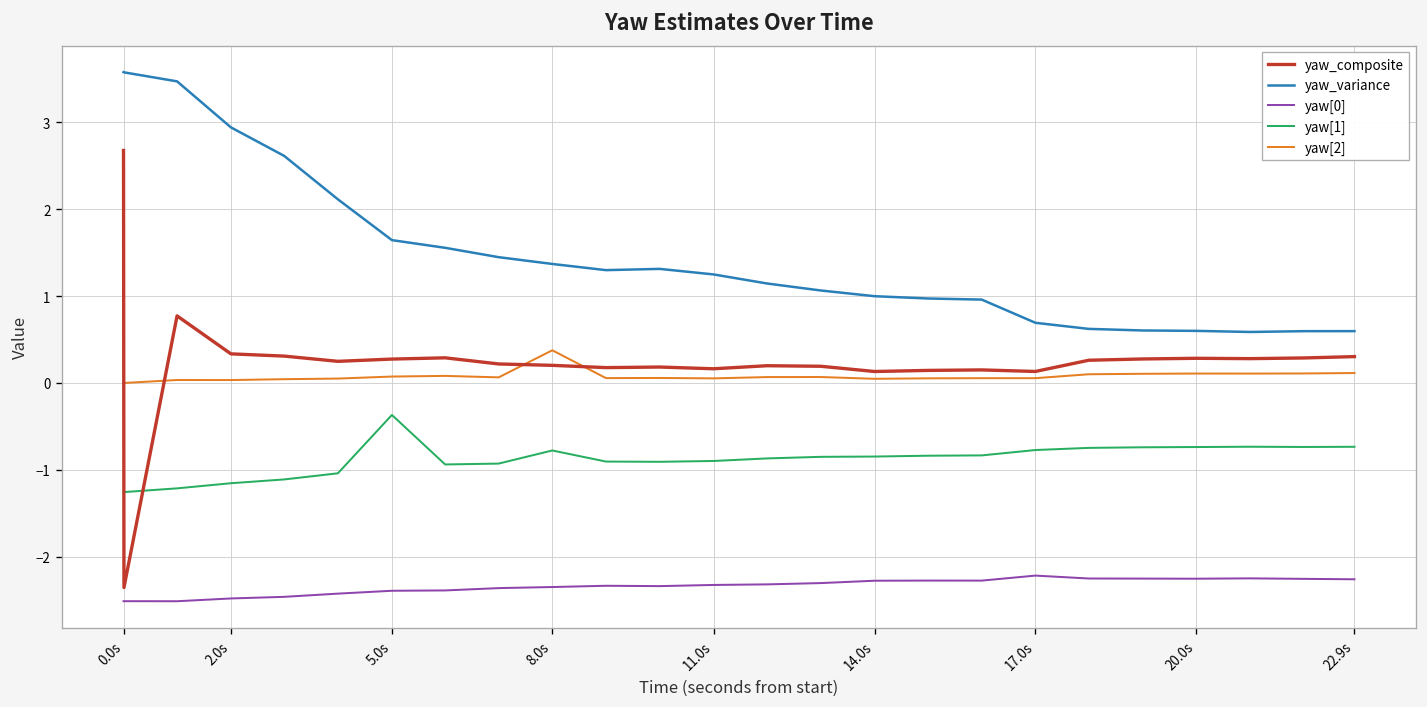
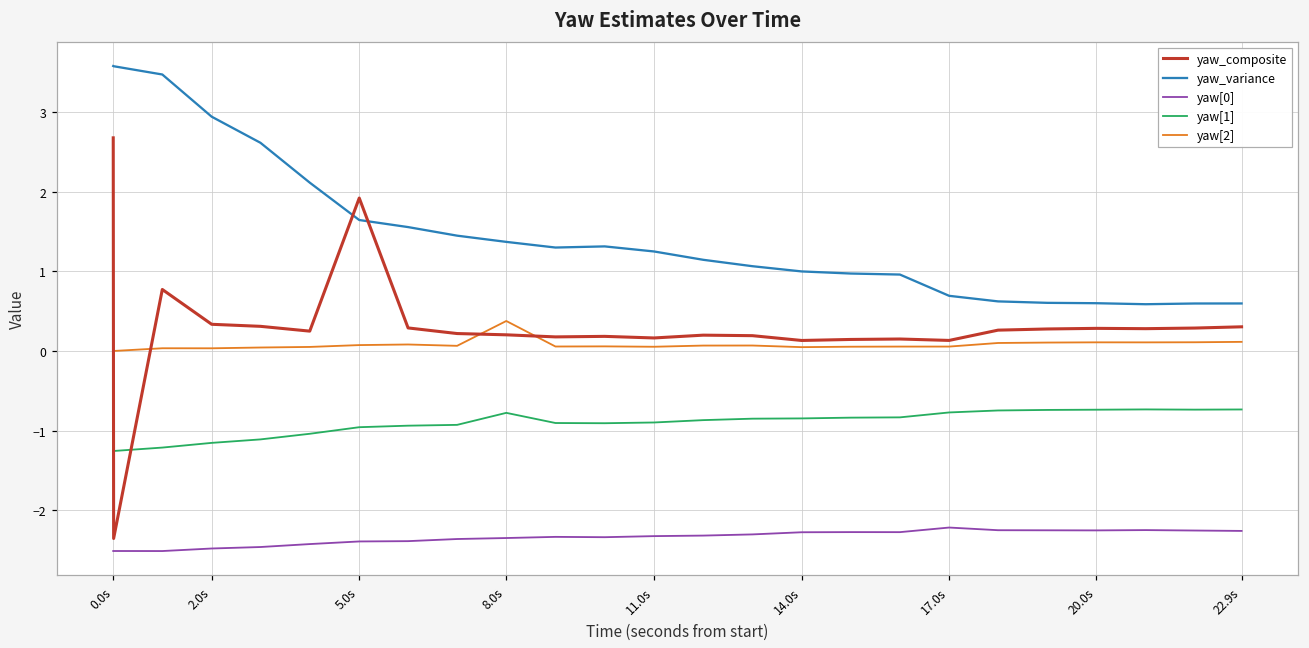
  {
    "yaw_composite": {
      "0.0s": 2.7,
      "2.0s": 0.3,
-     "5.0s": 0.3,
+     "5.0s": 1.9,
      "8.0s": 0.2,
      "11.0s": 0.2,
      "14.0s": 0.1,
      "17.0s": 0.1,
      "20.0s": 0.3,
      "22.9s": 0.3
    },
    "yaw_variance": {
      "0.0s": 3.6,
      "2.0s": 2.9,
      "5.0s": 1.6,
      "8.0s": 1.4,
      "11.0s": 1.3,
      "14.0s": 1.0,
      "17.0s": 0.7,
      "20.0s": 0.6,
      "22.9s": 0.6
    },
    "yaw[0]": {
      "0.0s": -2.5,
      "2.0s": -2.5,
      "5.0s": -2.4,
      "8.0s": -2.4,
      "11.0s": -2.3,
      "14.0s": -2.3,
      "17.0s": -2.2,
      "20.0s": -2.3,
      "22.9s": -2.3
    },
    "yaw[1]": {
      "0.0s": -1.3,
      "2.0s": -1.2,
-     "5.0s": -0.4,
+     "5.0s": -1.0,
      "8.0s": -0.8,
      "11.0s": -0.9,
      "14.0s": -0.8,
      "17.0s": -0.8,
      "20.0s": -0.7,
      "22.9s": -0.7
    },
    "yaw[2]": {
      "0.0s": 0.0,
      "2.0s": 0.0,
      "5.0s": 0.1,
      "8.0s": 0.4,
      "11.0s": 0.1,
      "14.0s": 0.0,
      "17.0s": 0.1,
      "20.0s": 0.1,
      "22.9s": 0.1
    }
  }
